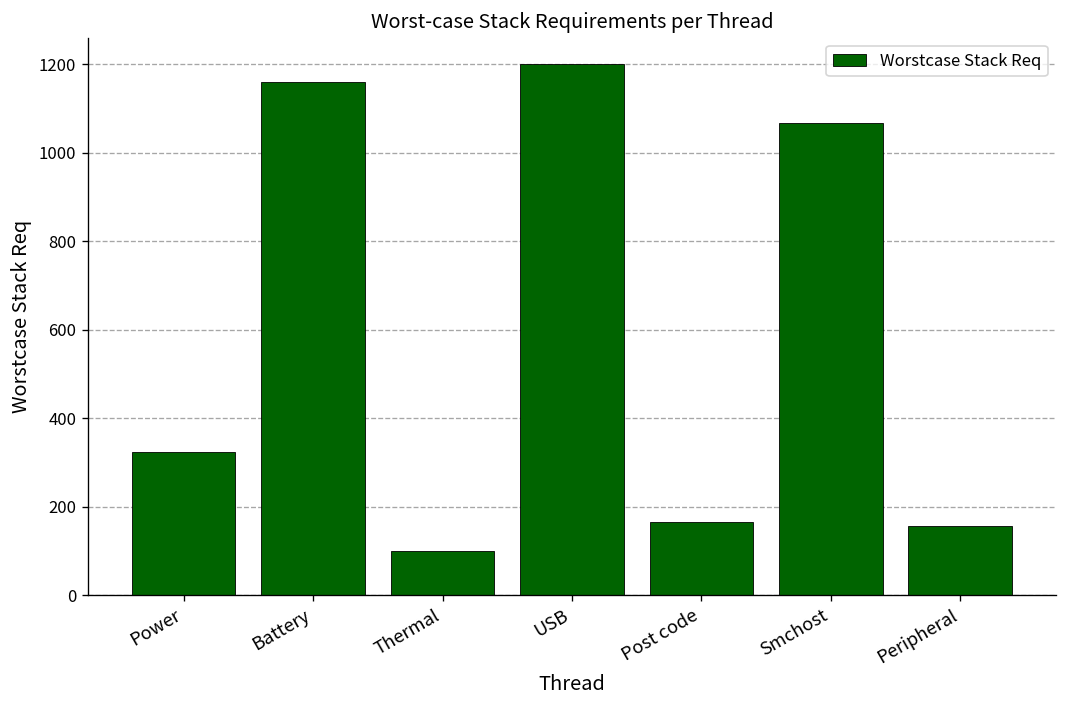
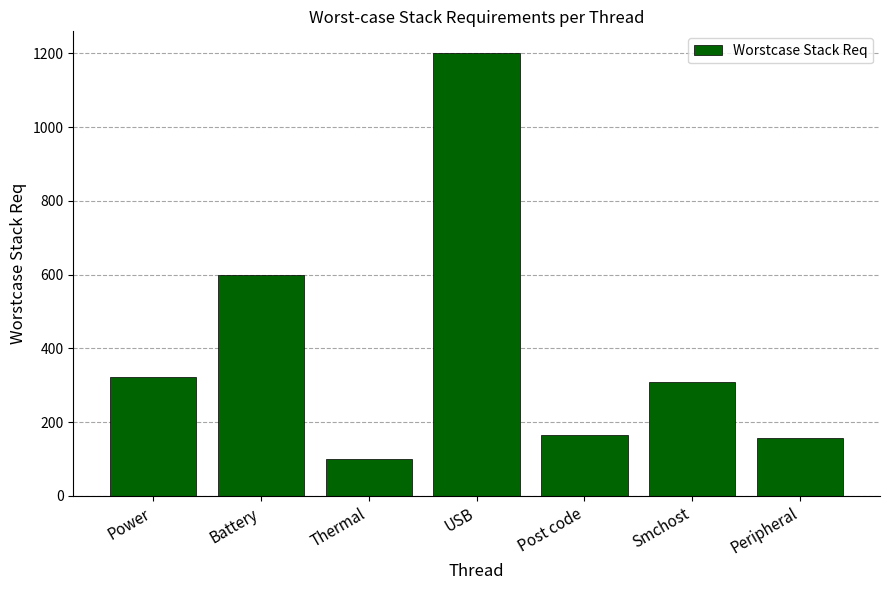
  {
    "Power": 320,
-   "Battery": 1160,
+   "Battery": 600,
    "Thermal": 100,
    "USB": 1200,
    "Post code": 170,
-   "Smchost": 1070,
+   "Smchost": 310,
    "Peripheral": 160
  }
